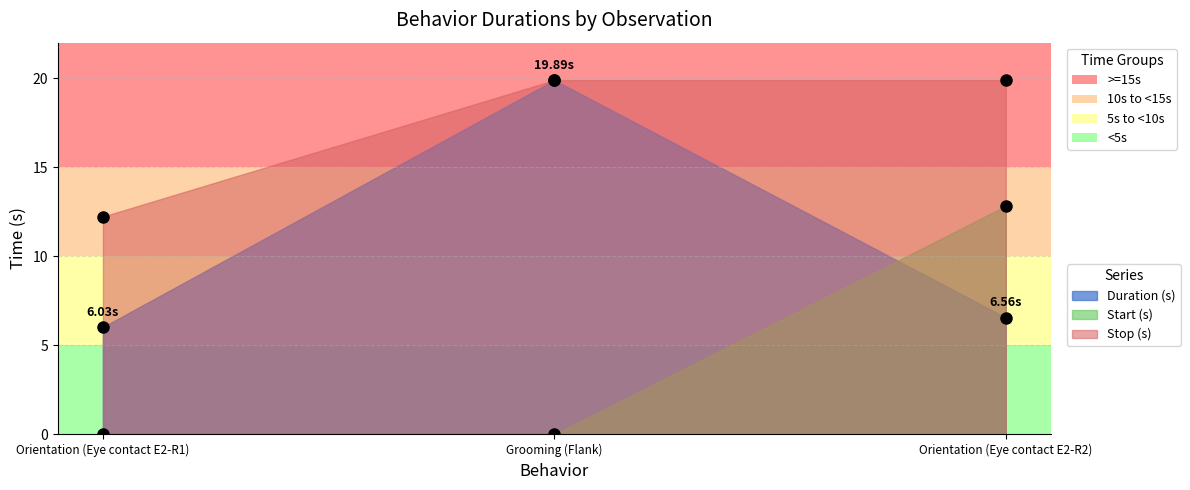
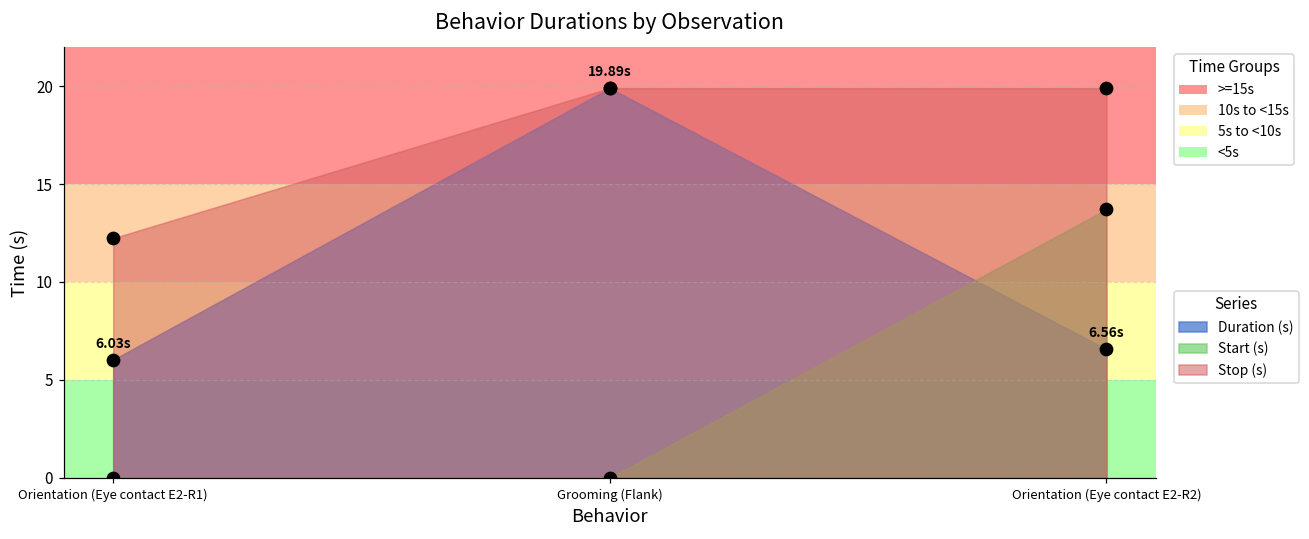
  {
    "Duration (s)": {
      "Orientation (Eye contact E2-R1)": "6.03s",
      "Orientation (Eye contact E2-R2)": "6.56s"
    },
    "Start (s)": {
      "Orientation (Eye contact E2-R1)": "0.0",
      "Grooming (Flank)": "0.0",
-     "Orientation (Eye contact E2-R2)": "12.8"
+     "Orientation (Eye contact E2-R2)": "13.7"
    },
    "Stop (s)": {
      "Orientation (Eye contact E2-R1)": "12.2",
      "Orientation (Eye contact E2-R2)": "19.9"
    }
  }
